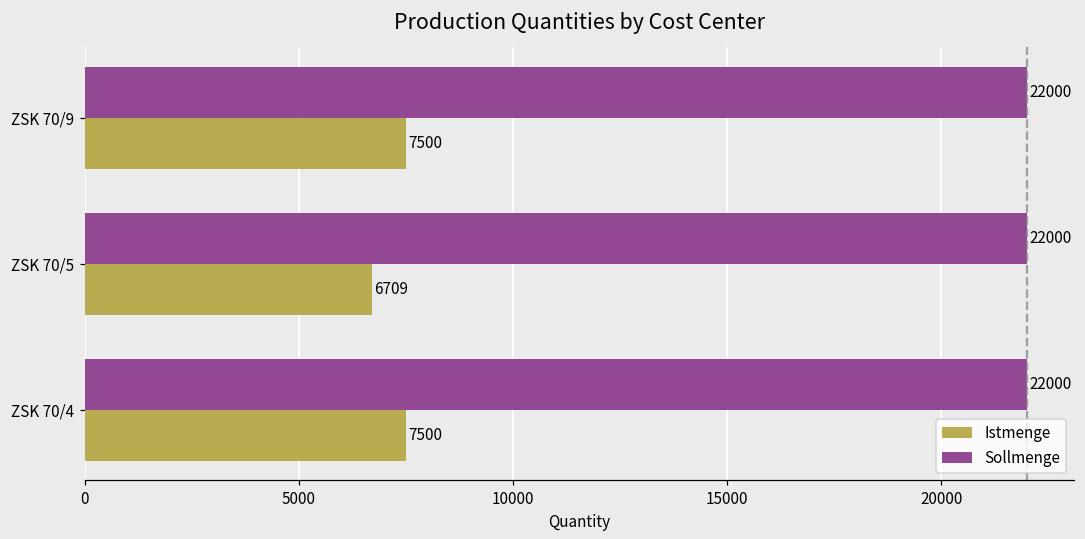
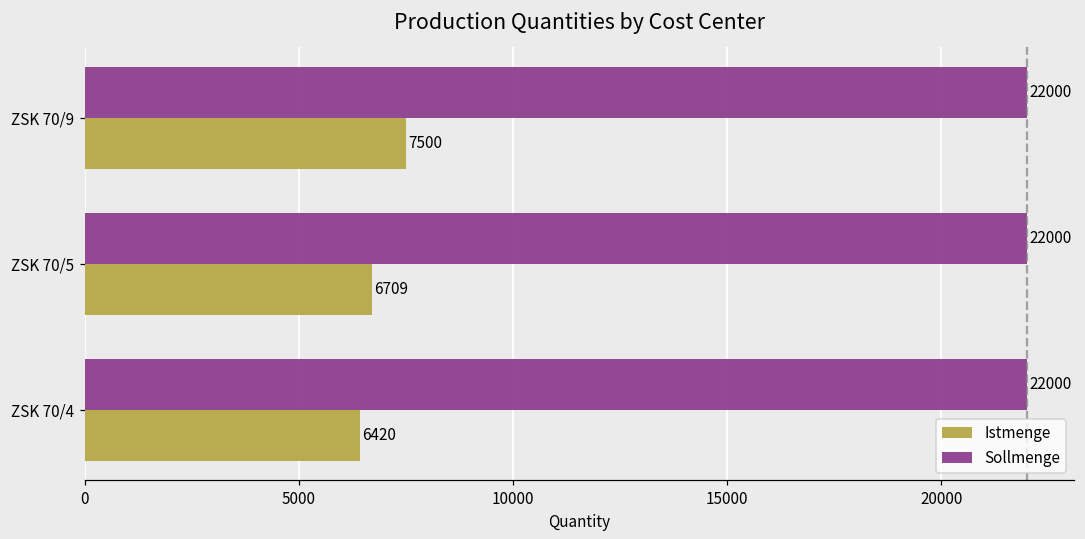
  {
    "Istmenge": {
      "ZSK 70/9": 7500,
      "ZSK 70/5": 6709,
-     "ZSK 70/4": 7500
+     "ZSK 70/4": 6420
    },
    "Sollmenge": {
      "ZSK 70/9": 22000,
      "ZSK 70/5": 22000,
      "ZSK 70/4": 22000
    }
  }
